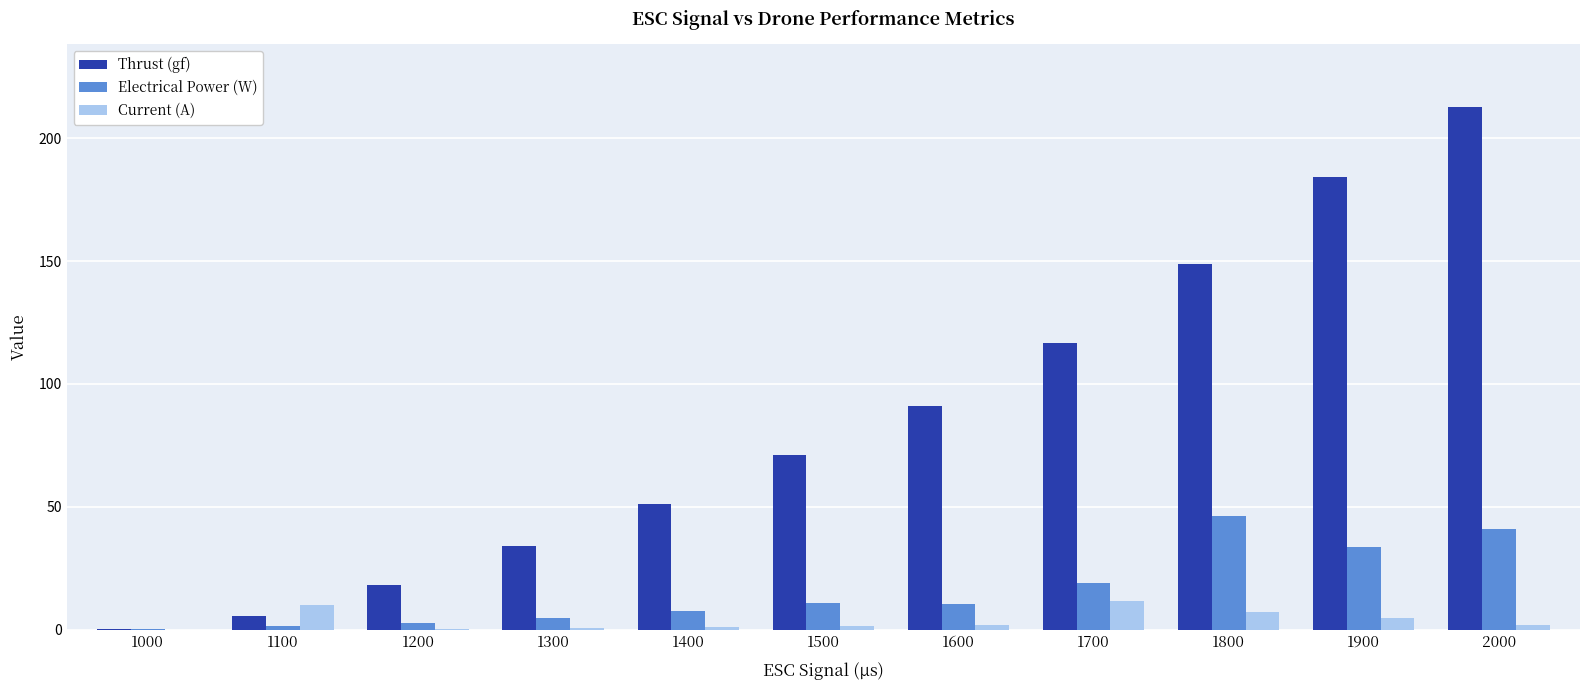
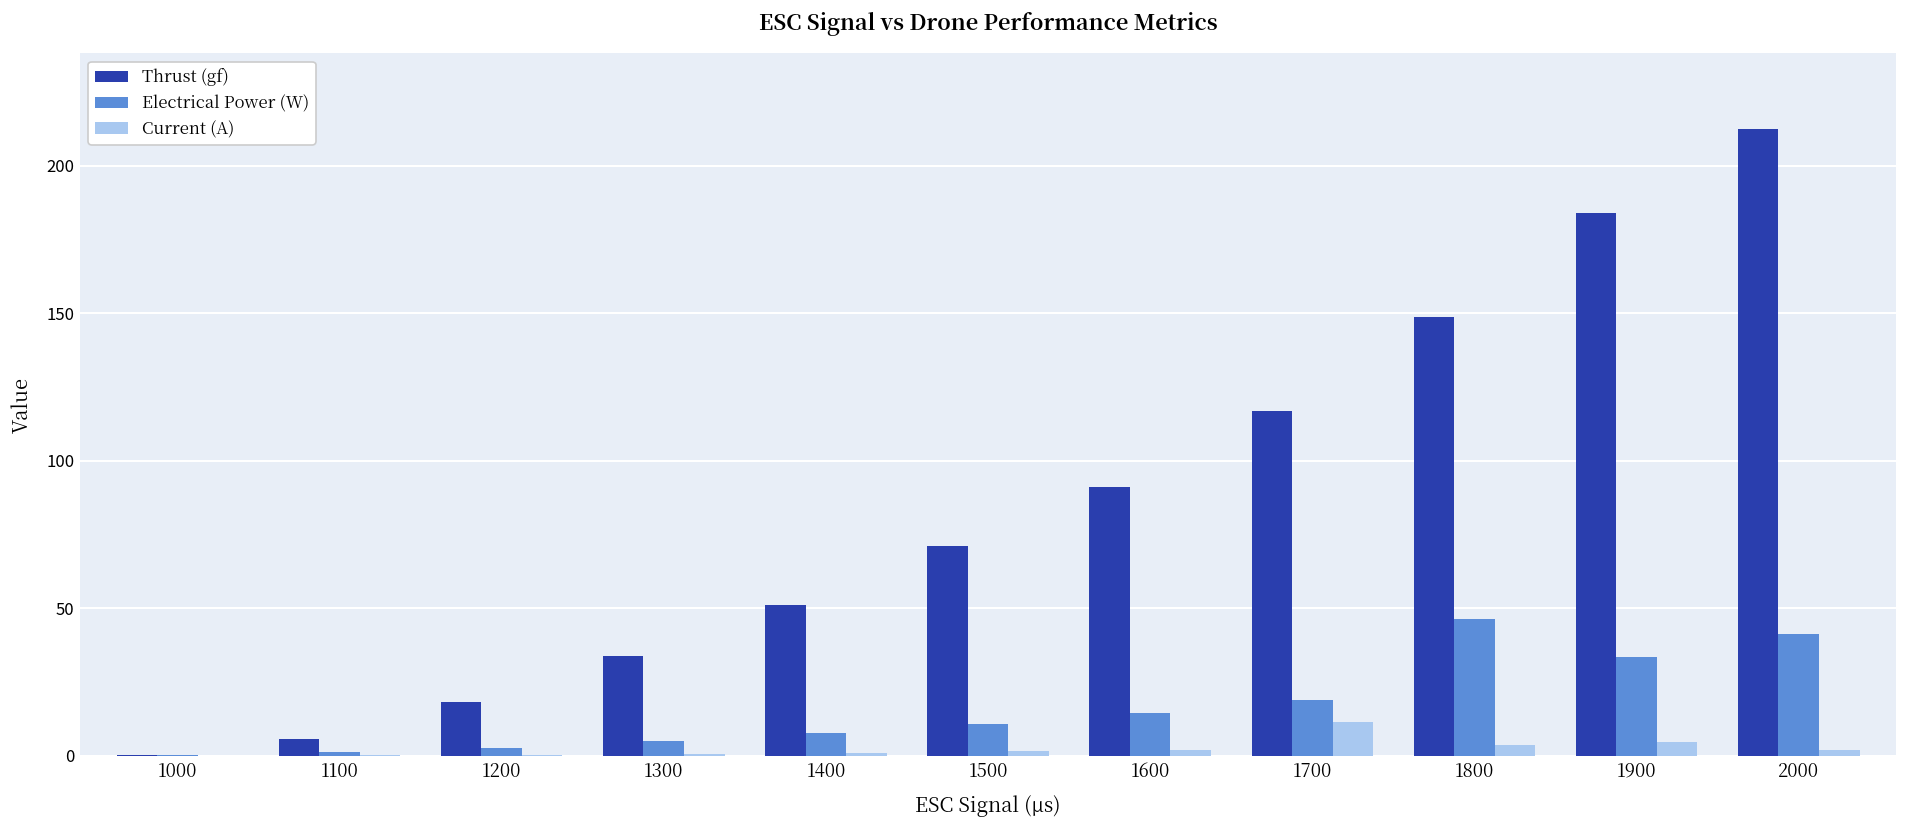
  {
    "Thrust (gf)": {
      "1100": 6,
      "1200": 18,
      "1300": 34,
      "1400": 51,
      "1500": 71,
      "1600": 91,
      "1700": 117,
      "1800": 149,
      "1900": 184,
      "2000": 213
    },
    "Electrical Power (W)": {
      "1100": 1,
      "1200": 3,
      "1300": 5,
      "1400": 8,
      "1500": 11,
-     "1600": 10,
+     "1600": 14,
      "1700": 19,
      "1800": 46,
      "1900": 34,
      "2000": 41
    },
    "Current (A)": {
-     "1100": 10,
+     "1100": 0,
      "1400": 1,
      "1500": 1,
      "1600": 2,
      "1700": 12,
-     "1800": 7,
+     "1800": 4,
      "1900": 5,
      "2000": 2
    }
  }
